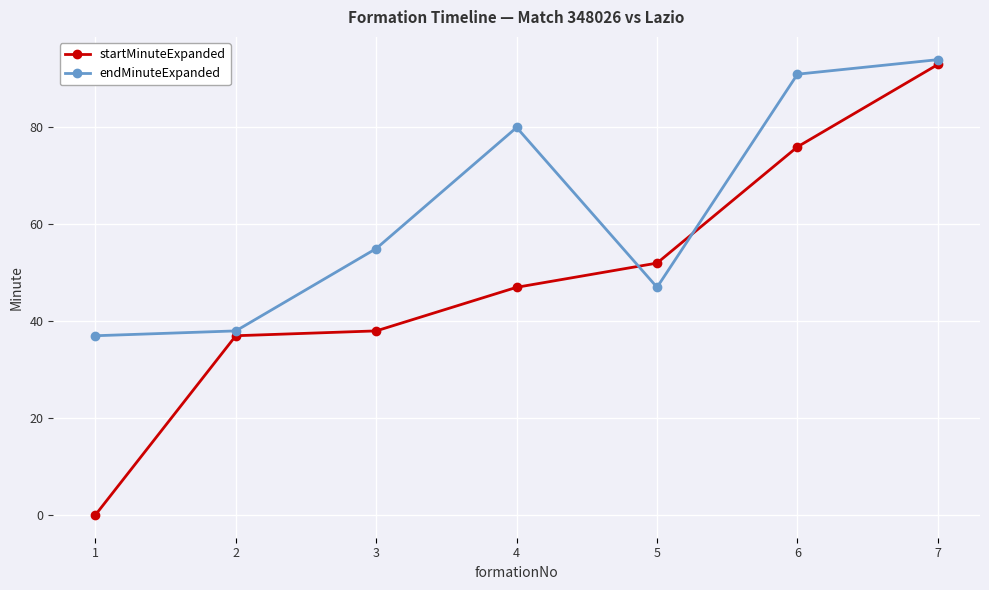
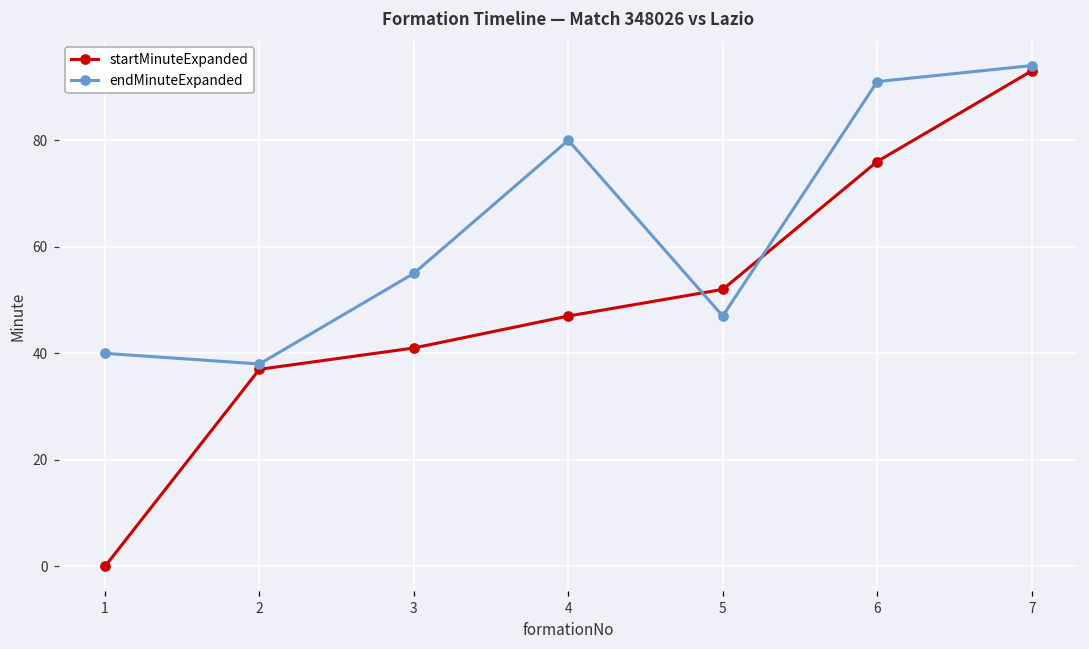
  {
    "startMinuteExpanded": {
      "1": 0,
      "2": 37,
-     "3": 38,
+     "3": 41,
      "4": 47,
      "5": 52,
      "6": 76,
      "7": 93
    },
    "endMinuteExpanded": {
-     "1": 37,
+     "1": 40,
      "2": 38,
      "3": 55,
      "4": 80,
      "5": 47,
      "6": 91,
      "7": 94
    }
  }
